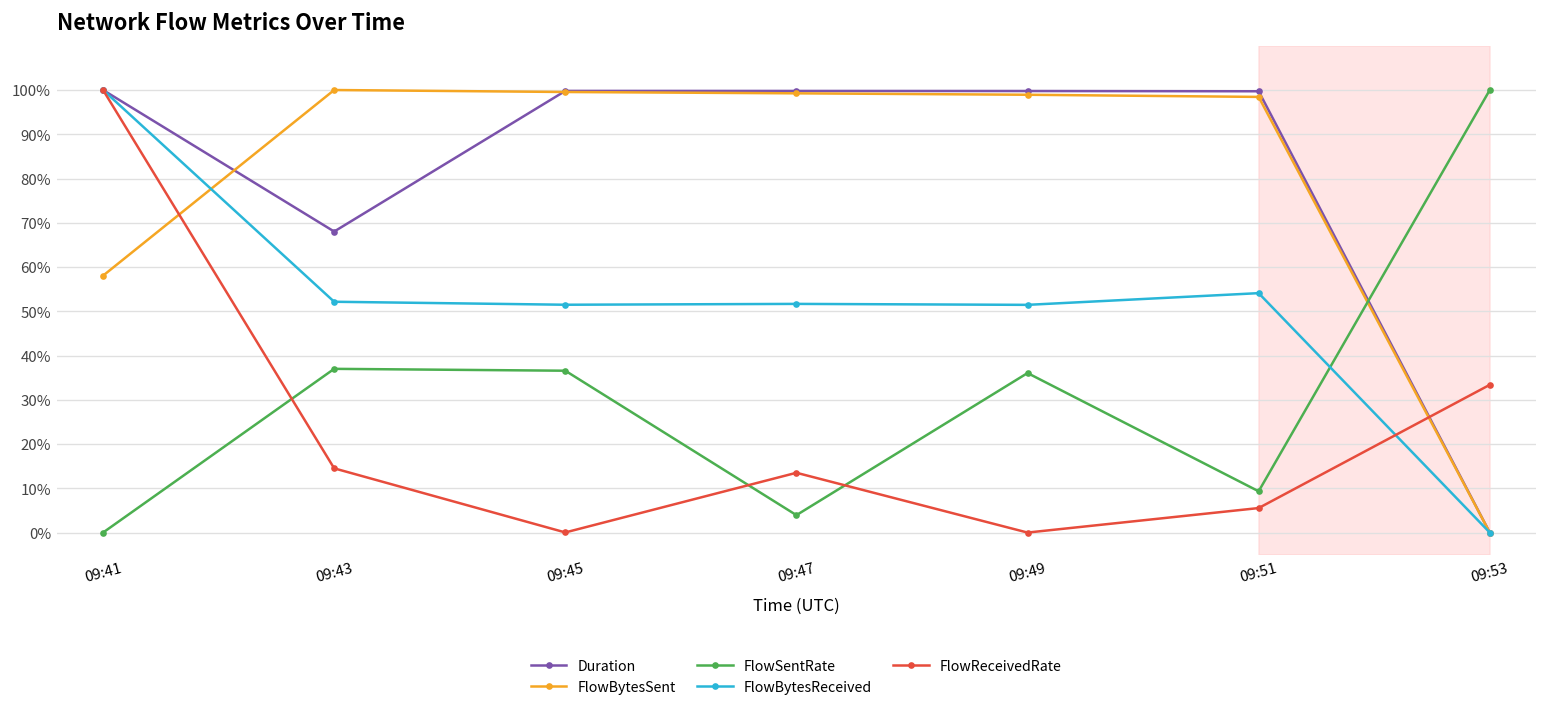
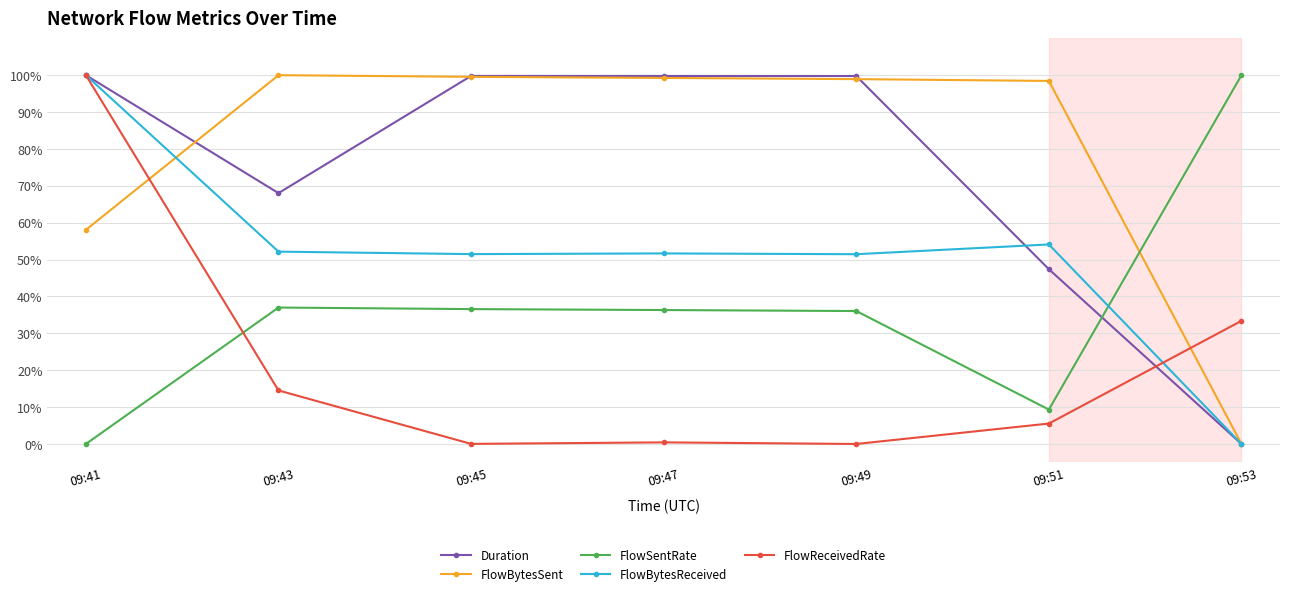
  {
    "Duration": {
      "09:43": "68%",
      "09:49": "100%",
-     "09:51": "100%"
+     "09:51": "47%"
    },
    "FlowBytesSent": {
      "09:41": "58%",
      "09:43": "100%",
      "09:49": "99%",
      "09:51": "98%"
    },
    "FlowSentRate": {
      "09:41": "0%",
      "09:43": "37%",
      "09:45": "37%",
-     "09:47": "4%",
+     "09:47": "36%",
      "09:49": "36%",
      "09:51": "9%",
      "09:53": "100%"
    },
    "FlowBytesReceived": {
      "09:43": "52%",
      "09:45": "51%",
      "09:47": "52%",
      "09:49": "51%",
      "09:51": "54%"
    },
    "FlowReceivedRate": {
      "09:43": "15%",
      "09:45": "0%",
-     "09:47": "14%",
+     "09:47": "0%",
      "09:49": "0%",
      "09:51": "6%",
      "09:53": "33%"
    }
  }
